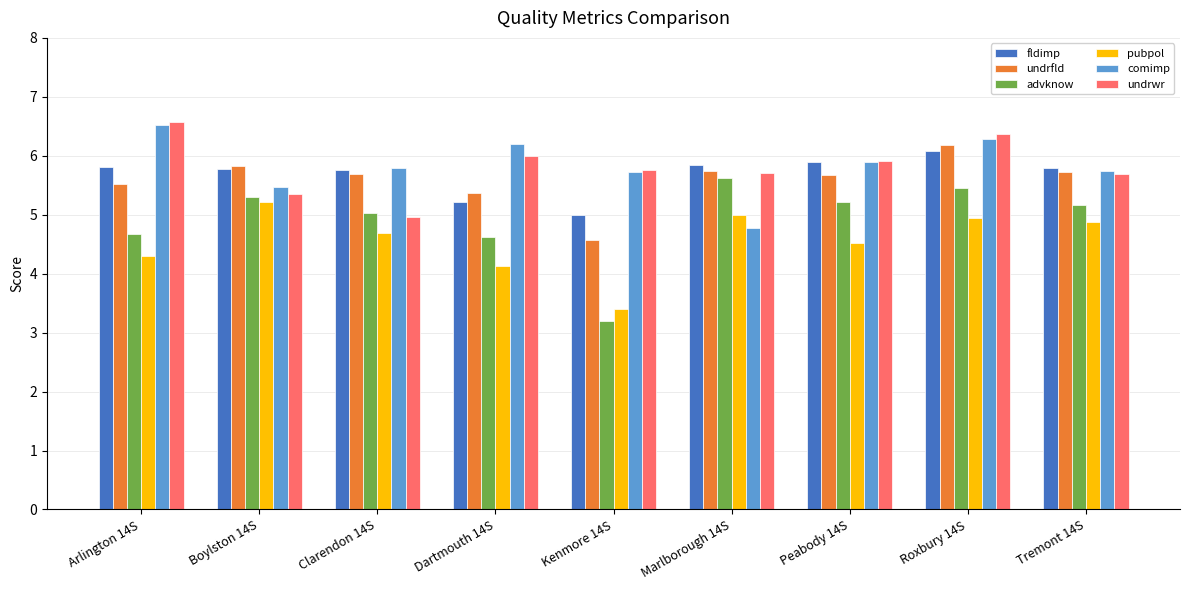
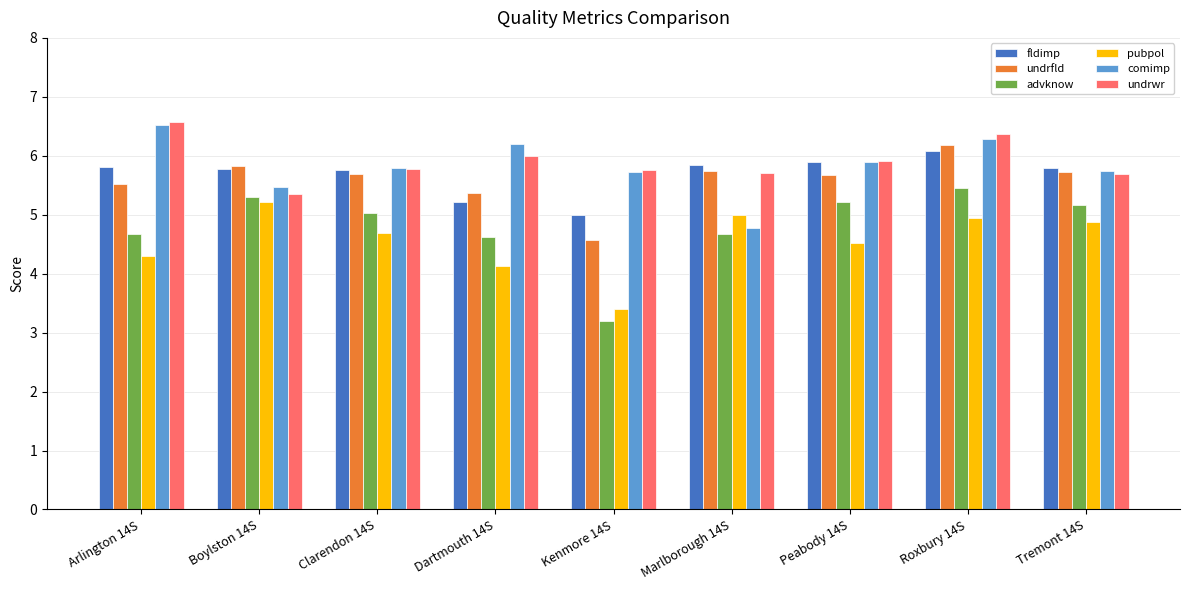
  {
    "undrfld": {
      "Arlington 14S": 5.5,
      "Boylston 14S": 5.8,
      "Clarendon 14S": 5.7,
      "Dartmouth 14S": 5.4,
      "Kenmore 14S": 4.6,
      "Marlborough 14S": 5.7,
      "Peabody 14S": 5.7,
      "Roxbury 14S": 6.2,
      "Tremont 14S": 5.7
    },
    "advknow": {
      "Arlington 14S": 4.7,
      "Boylston 14S": 5.3,
      "Clarendon 14S": 5.0,
      "Dartmouth 14S": 4.6,
      "Kenmore 14S": 3.2,
-     "Marlborough 14S": 5.6,
+     "Marlborough 14S": 4.7,
      "Peabody 14S": 5.2,
      "Roxbury 14S": 5.4,
      "Tremont 14S": 5.2
    },
    "pubpol": {
      "Arlington 14S": 4.3,
      "Boylston 14S": 5.2,
      "Clarendon 14S": 4.7,
      "Dartmouth 14S": 4.1,
      "Kenmore 14S": 3.4,
      "Marlborough 14S": 5.0,
      "Peabody 14S": 4.5,
      "Roxbury 14S": 5.0,
      "Tremont 14S": 4.9
    },
    "undrwr": {
      "Arlington 14S": 6.6,
      "Boylston 14S": 5.4,
-     "Clarendon 14S": 5.0,
+     "Clarendon 14S": 5.8,
      "Dartmouth 14S": 6.0,
      "Kenmore 14S": 5.8,
      "Marlborough 14S": 5.7,
      "Peabody 14S": 5.9,
      "Roxbury 14S": 6.4,
      "Tremont 14S": 5.7
    }
  }
